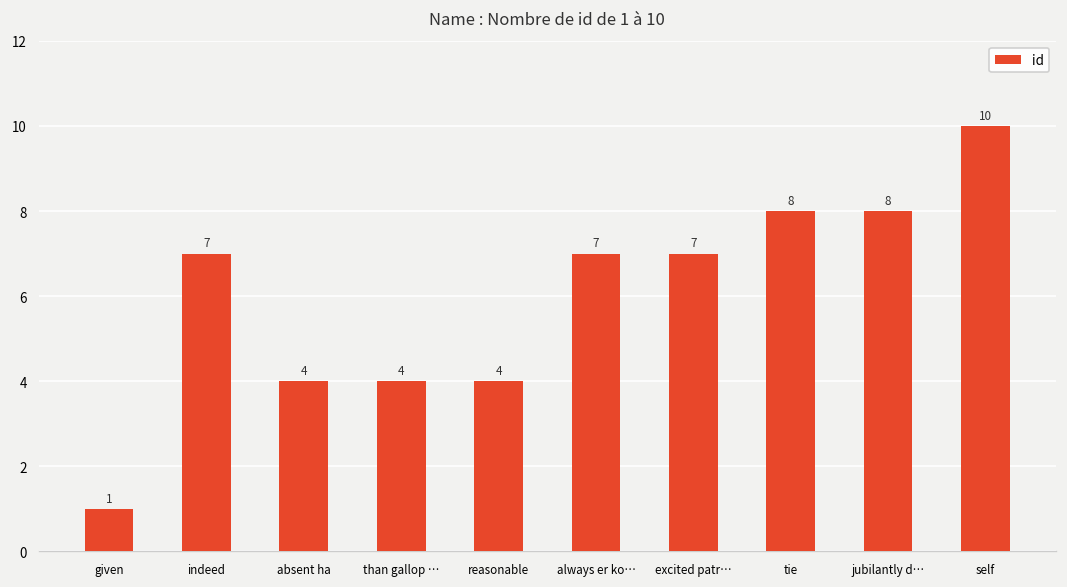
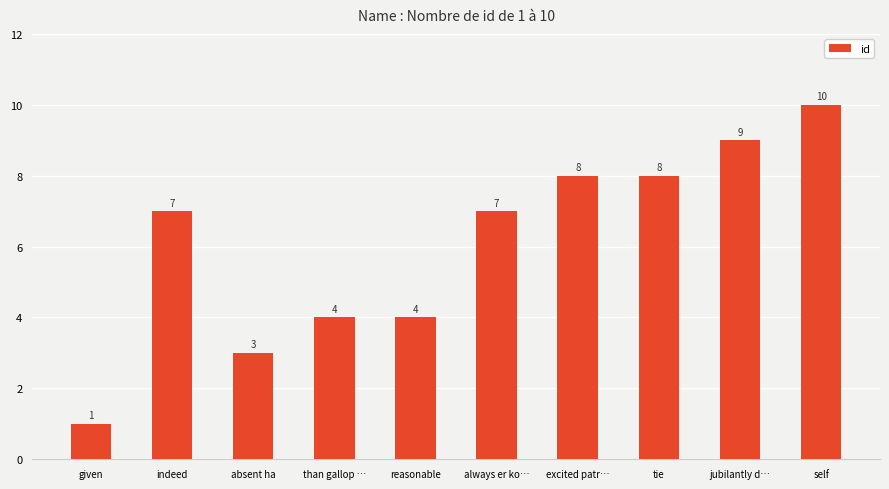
  {
    "given": 1,
    "indeed": 7,
-   "absent ha": 4,
+   "absent ha": 3,
    "than gallop …": 4,
    "reasonable": 4,
    "always er ko…": 7,
-   "excited patr…": 7,
+   "excited patr…": 8,
    "tie": 8,
-   "jubilantly d…": 8,
+   "jubilantly d…": 9,
    "self": 10
  }
